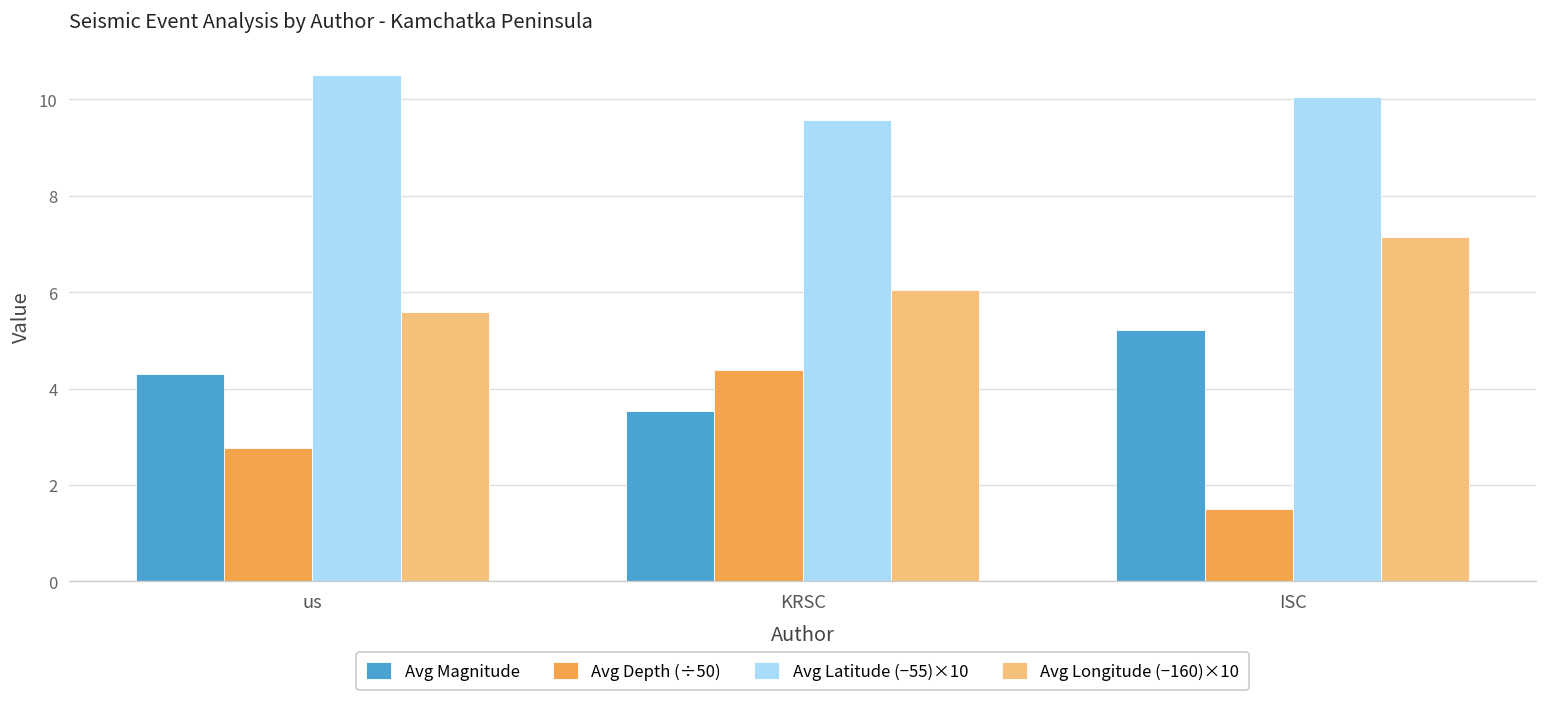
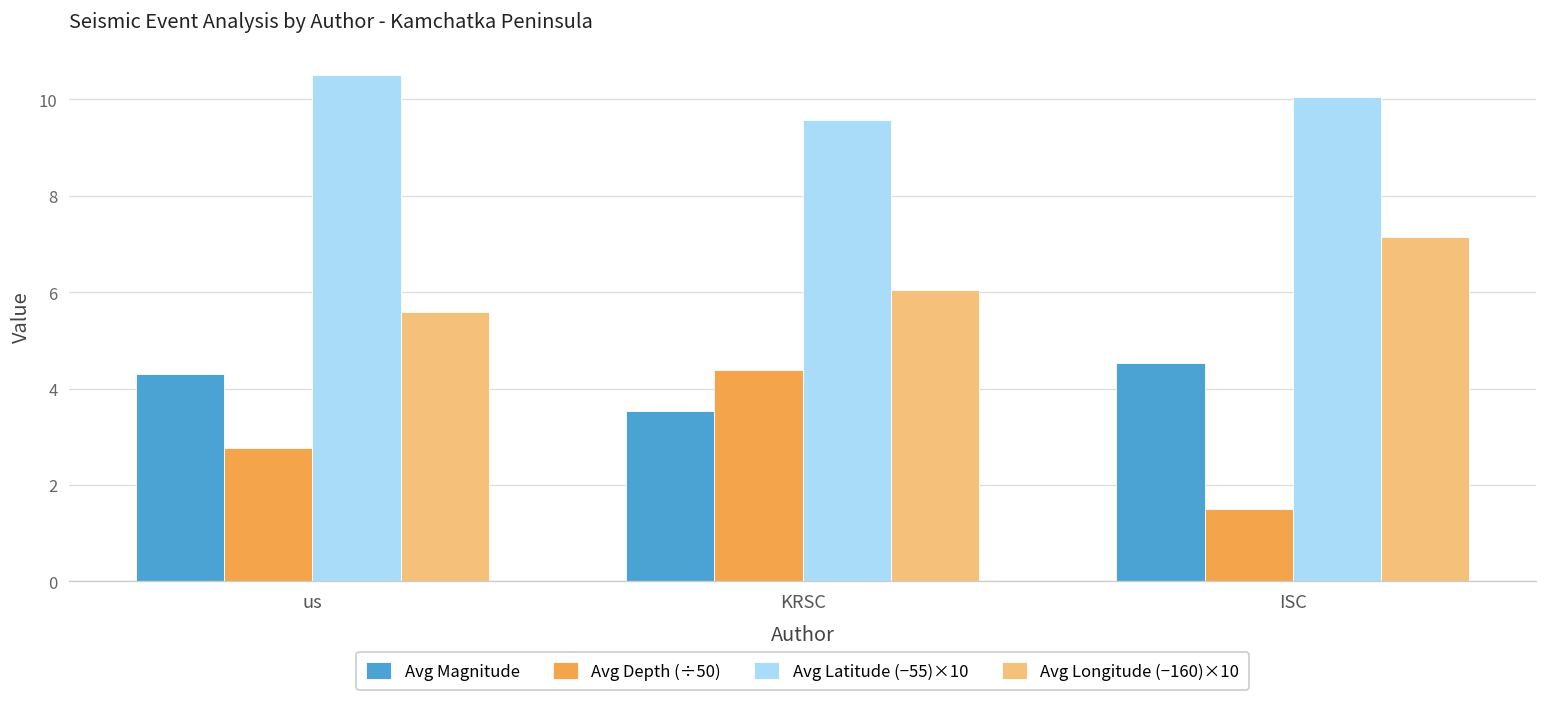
  {
    "Avg Magnitude": {
      "us": 4.3,
      "KRSC": 3.5,
-     "ISC": 5.2
+     "ISC": 4.5
    },
    "Avg Latitude (−55)×10": {
      "us": 10.5,
      "KRSC": 9.6,
      "ISC": 10.0
    }
  }
